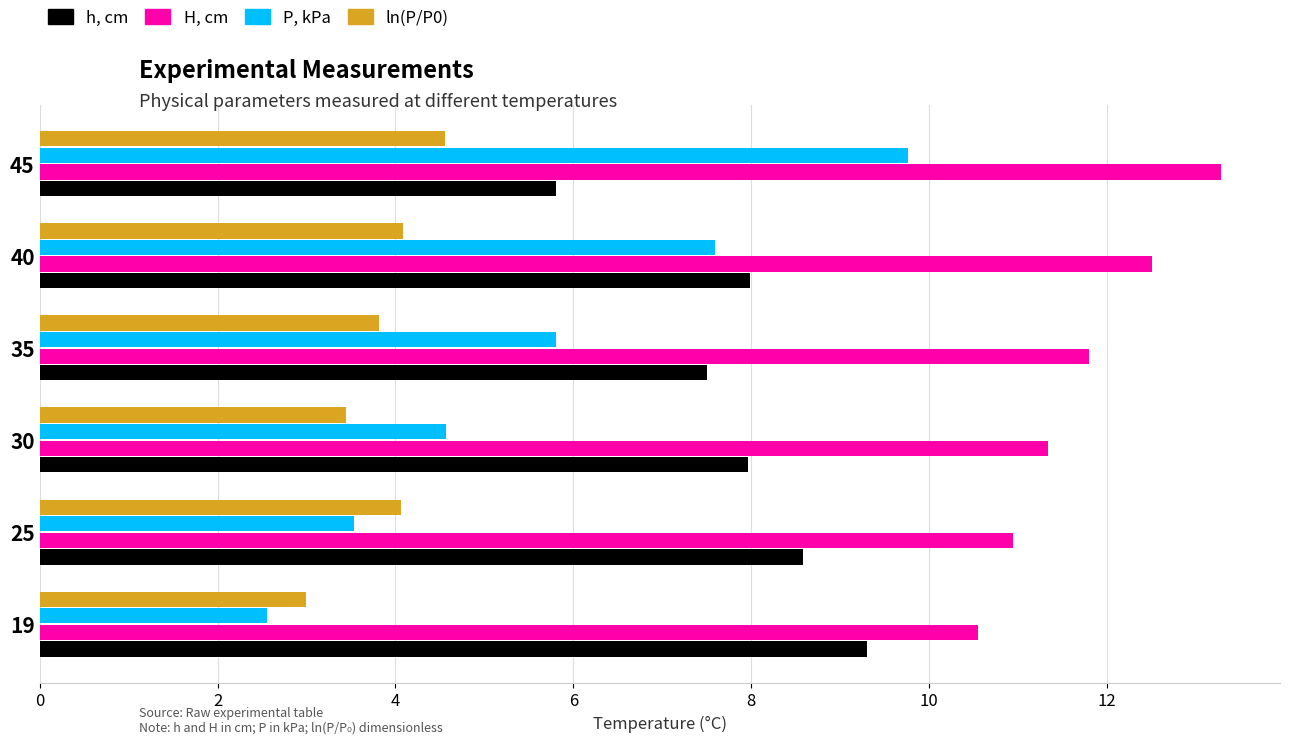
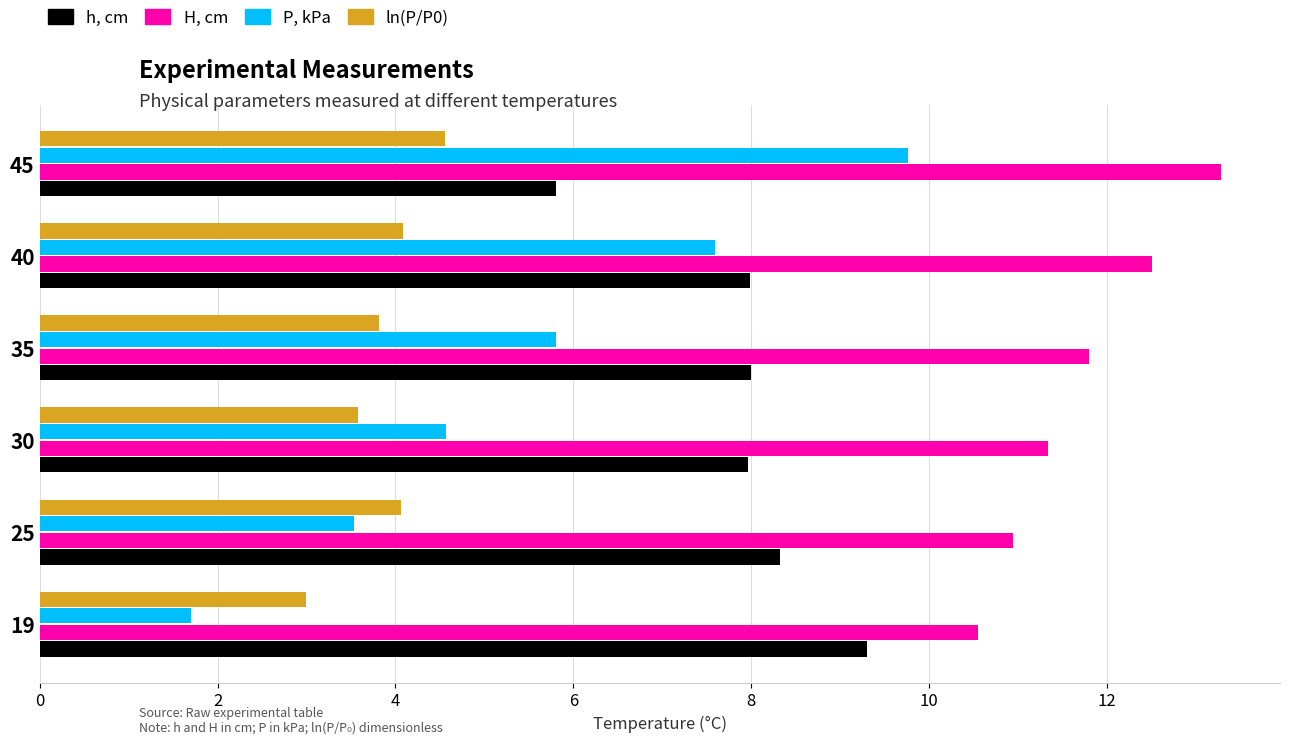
  {
    "h, cm": {
      "45": 5.8,
      "40": 8.0,
-     "35": 7.5,
+     "35": 8.0,
      "30": 8.0,
-     "25": 8.6,
+     "25": 8.3,
      "19": 9.3
    },
    "H, cm": {
      "45": 13.3,
      "40": 12.5,
      "35": 11.8,
      "30": 11.3,
      "25": 10.9,
      "19": 10.6
    },
    "P, kPa": {
      "45": 9.8,
      "40": 7.6,
      "35": 5.8,
      "30": 4.6,
      "25": 3.5,
-     "19": 2.6
+     "19": 1.7
    },
    "ln(P/P0)": {
      "45": 4.6,
      "40": 4.1,
      "35": 3.8,
-     "30": 3.4,
+     "30": 3.6,
      "25": 4.1,
      "19": 3.0
    }
  }
